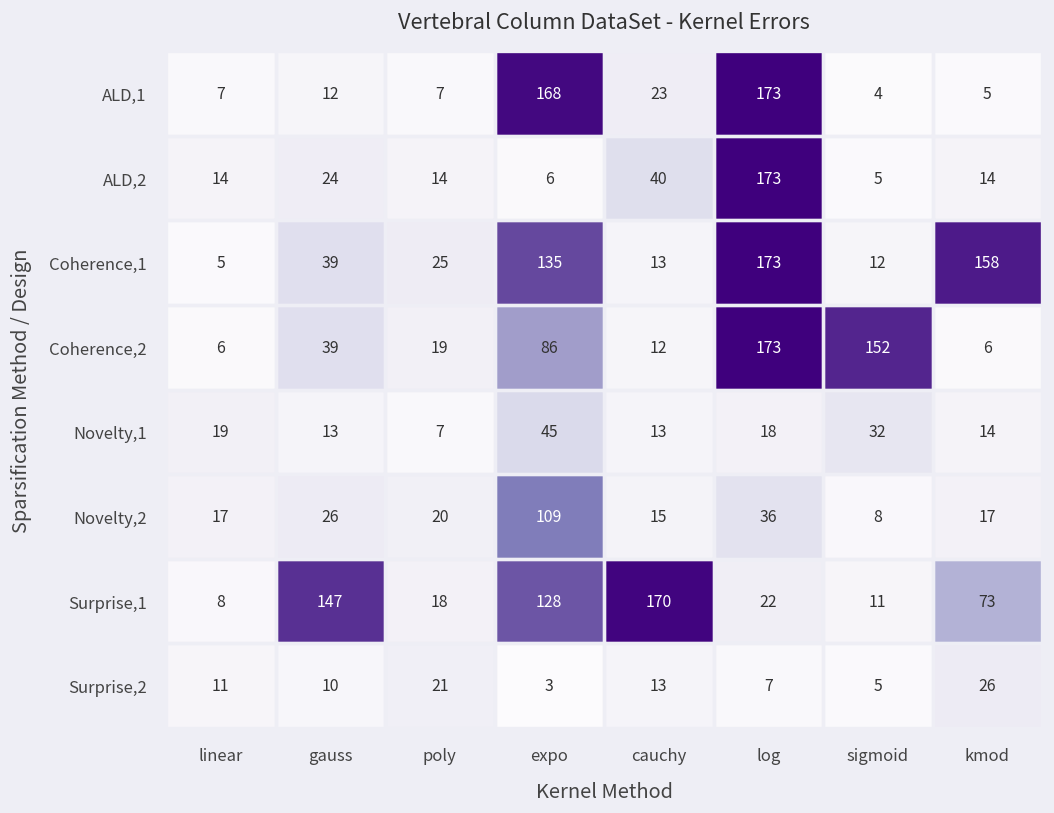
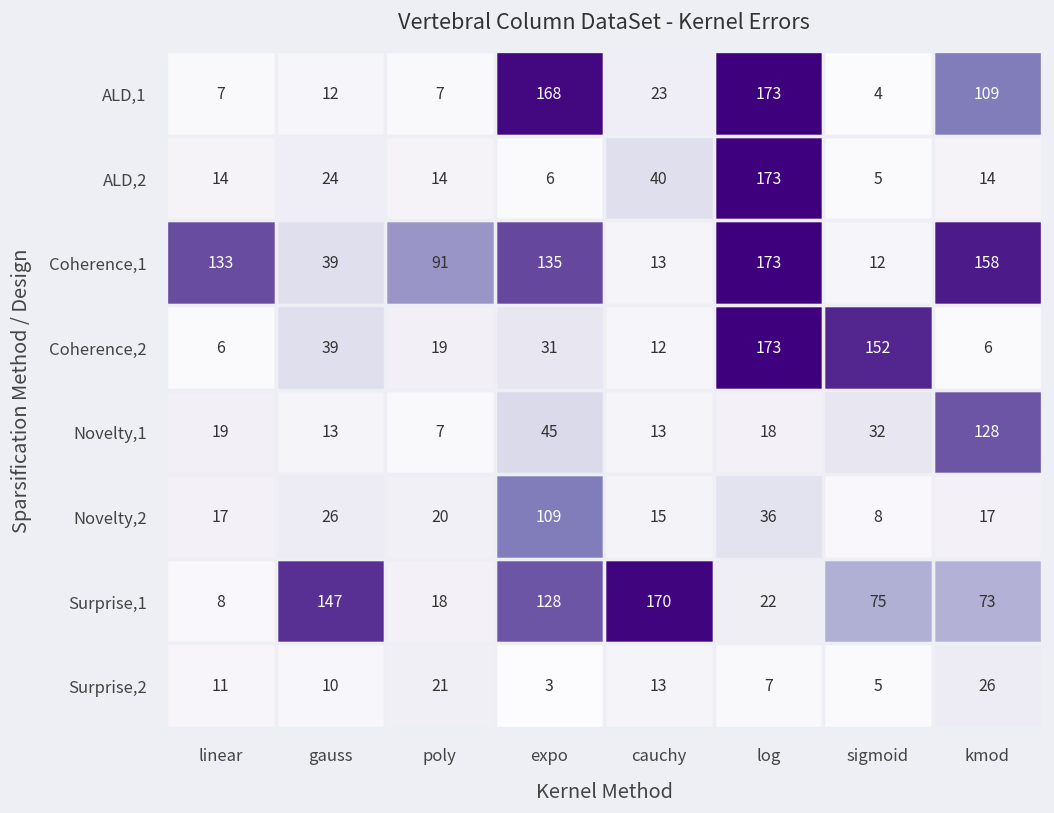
  {
    "ALD,1": {
      "linear": 7,
      "gauss": 12,
      "poly": 7,
      "expo": 168,
      "cauchy": 23,
      "log": 173,
      "sigmoid": 4,
-     "kmod": 5
+     "kmod": 109
    },
    "ALD,2": {
      "linear": 14,
      "gauss": 24,
      "poly": 14,
      "expo": 6,
      "cauchy": 40,
      "log": 173,
      "sigmoid": 5,
      "kmod": 14
    },
    "Coherence,1": {
-     "linear": 5,
+     "linear": 133,
      "gauss": 39,
-     "poly": 25,
+     "poly": 91,
      "expo": 135,
      "cauchy": 13,
      "log": 173,
      "sigmoid": 12,
      "kmod": 158
    },
    "Coherence,2": {
      "linear": 6,
      "gauss": 39,
      "poly": 19,
-     "expo": 86,
+     "expo": 31,
      "cauchy": 12,
      "log": 173,
      "sigmoid": 152,
      "kmod": 6
    },
    "Novelty,1": {
      "linear": 19,
      "gauss": 13,
      "poly": 7,
      "expo": 45,
      "cauchy": 13,
      "log": 18,
      "sigmoid": 32,
-     "kmod": 14
+     "kmod": 128
    },
    "Novelty,2": {
      "linear": 17,
      "gauss": 26,
      "poly": 20,
      "expo": 109,
      "cauchy": 15,
      "log": 36,
      "sigmoid": 8,
      "kmod": 17
    },
    "Surprise,1": {
      "linear": 8,
      "gauss": 147,
      "poly": 18,
      "expo": 128,
      "cauchy": 170,
      "log": 22,
-     "sigmoid": 11,
+     "sigmoid": 75,
      "kmod": 73
    },
    "Surprise,2": {
      "linear": 11,
      "gauss": 10,
      "poly": 21,
      "expo": 3,
      "cauchy": 13,
      "log": 7,
      "sigmoid": 5,
      "kmod": 26
    }
  }
